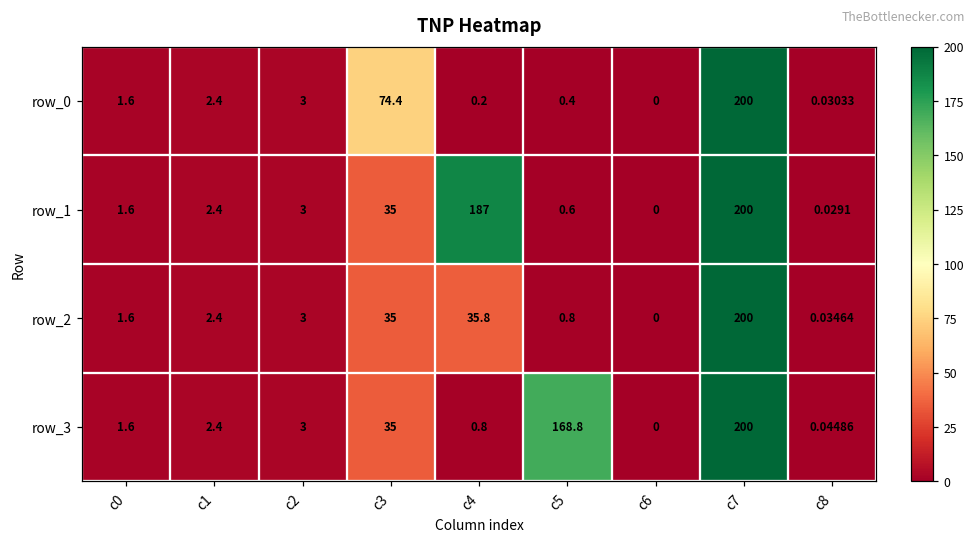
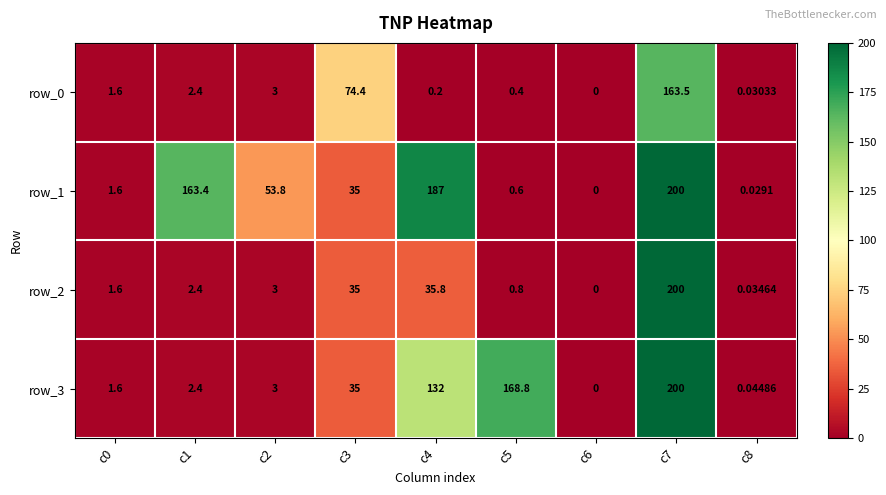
  {
    "row_0": {
      "c0": 1.6,
      "c1": 2.4,
      "c2": 3,
      "c3": 74.4,
      "c4": 0.2,
      "c5": 0.4,
      "c6": 0,
-     "c7": 200,
+     "c7": 163.5,
      "c8": 0.03033
    },
    "row_1": {
      "c0": 1.6,
-     "c1": 2.4,
-     "c2": 3,
+     "c1": 163.4,
+     "c2": 53.8,
      "c3": 35,
      "c4": 187,
      "c5": 0.6,
      "c6": 0,
      "c7": 200,
      "c8": 0.0291
    },
    "row_2": {
      "c0": 1.6,
      "c1": 2.4,
      "c2": 3,
      "c3": 35,
      "c4": 35.8,
      "c5": 0.8,
      "c6": 0,
      "c7": 200,
      "c8": 0.03464
    },
    "row_3": {
      "c0": 1.6,
      "c1": 2.4,
      "c2": 3,
      "c3": 35,
-     "c4": 0.8,
+     "c4": 132,
      "c5": 168.8,
      "c6": 0,
      "c7": 200,
      "c8": 0.04486
    }
  }
